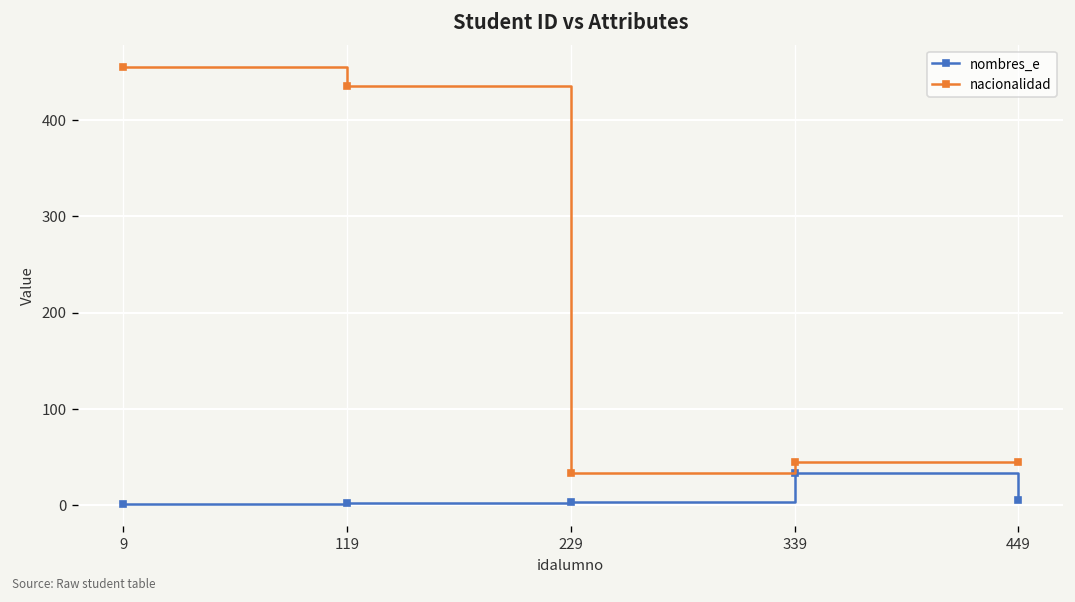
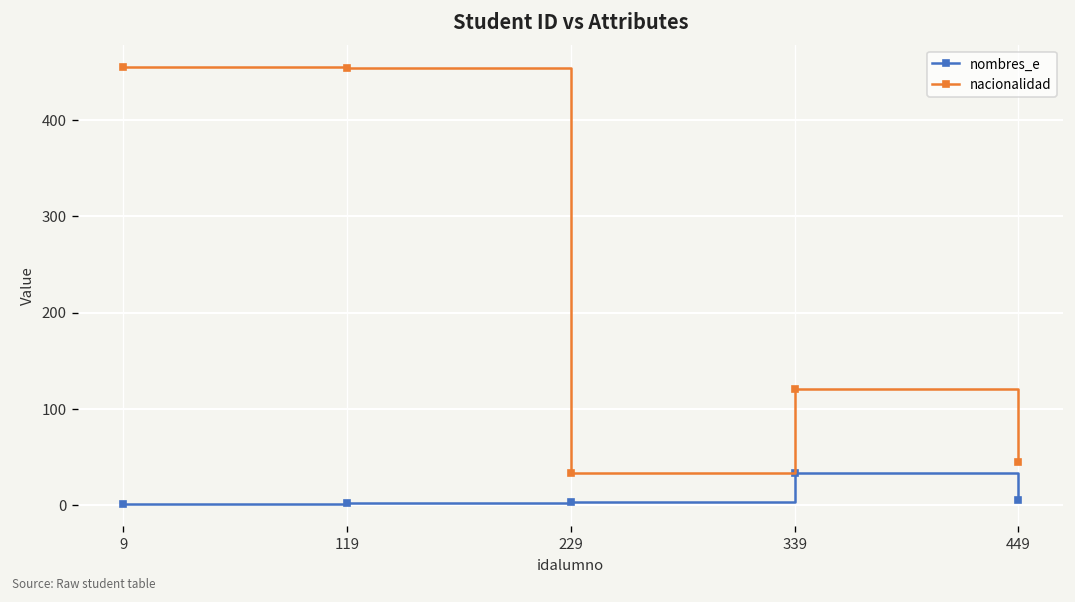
  {
    "nombres_e": {
      "9": 0,
      "119": 0,
      "229": 0,
      "339": 30,
      "449": 10
    },
    "nacionalidad": {
      "9": 460,
-     "119": 440,
+     "119": 450,
      "229": 30,
-     "339": 50,
+     "339": 120,
      "449": 50
    }
  }
